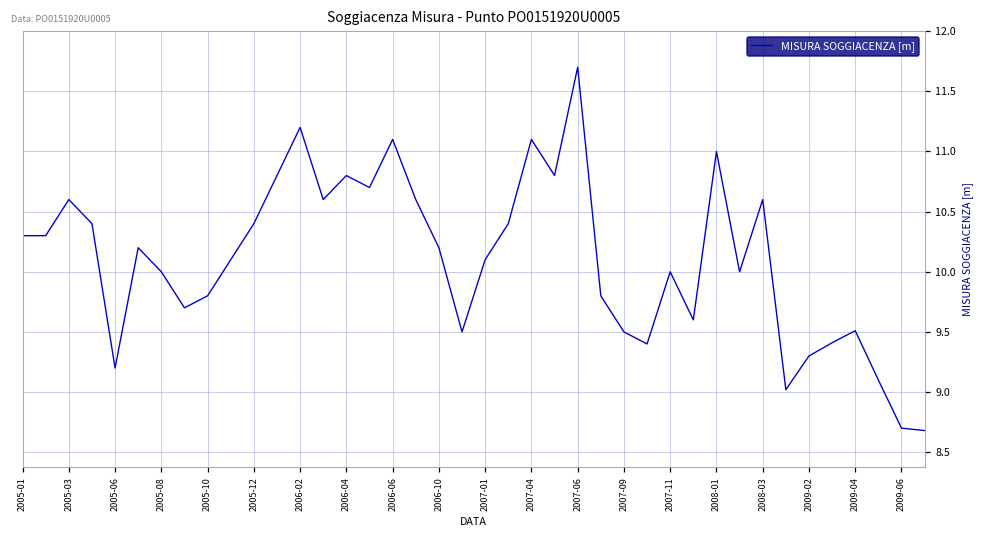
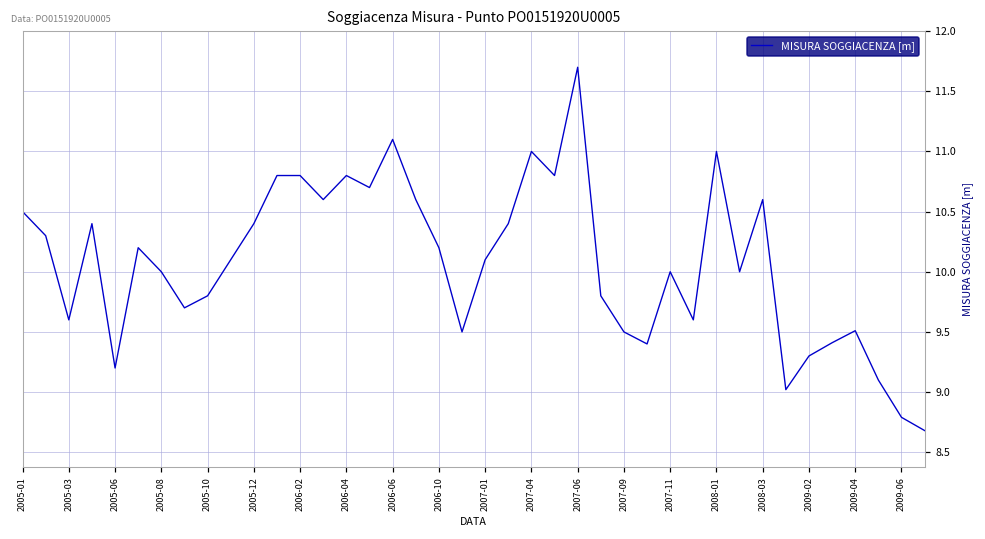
  {
-   "2005-01": 10.3,
-   "2005-03": 10.6,
+   "2005-01": 10.5,
+   "2005-03": 9.6,
    "2005-06": 9.20,
    "2005-08": 10.00,
    "2005-10": 9.80,
    "2005-12": 10.40,
-   "2006-02": 11.2,
+   "2006-02": 10.8,
    "2006-04": 10.80,
    "2006-06": 11.10,
    "2006-10": 10.20,
    "2007-01": 10.10,
-   "2007-04": 11.1,
+   "2007-04": 11.0,
    "2007-06": 11.70,
    "2007-09": 9.50,
    "2007-11": 10.00,
    "2008-01": 11.00,
    "2008-03": 10.60,
    "2009-02": 9.30,
    "2009-04": 9.51,
-   "2009-06": 8.70
+   "2009-06": 8.79
  }
